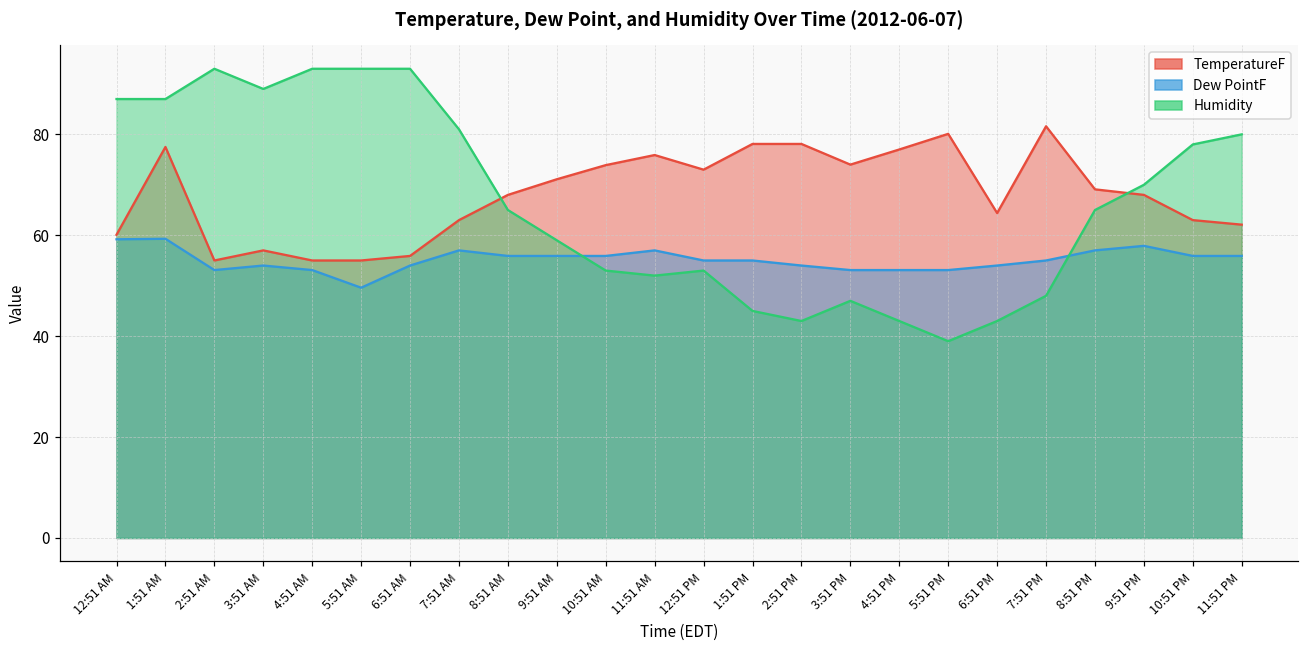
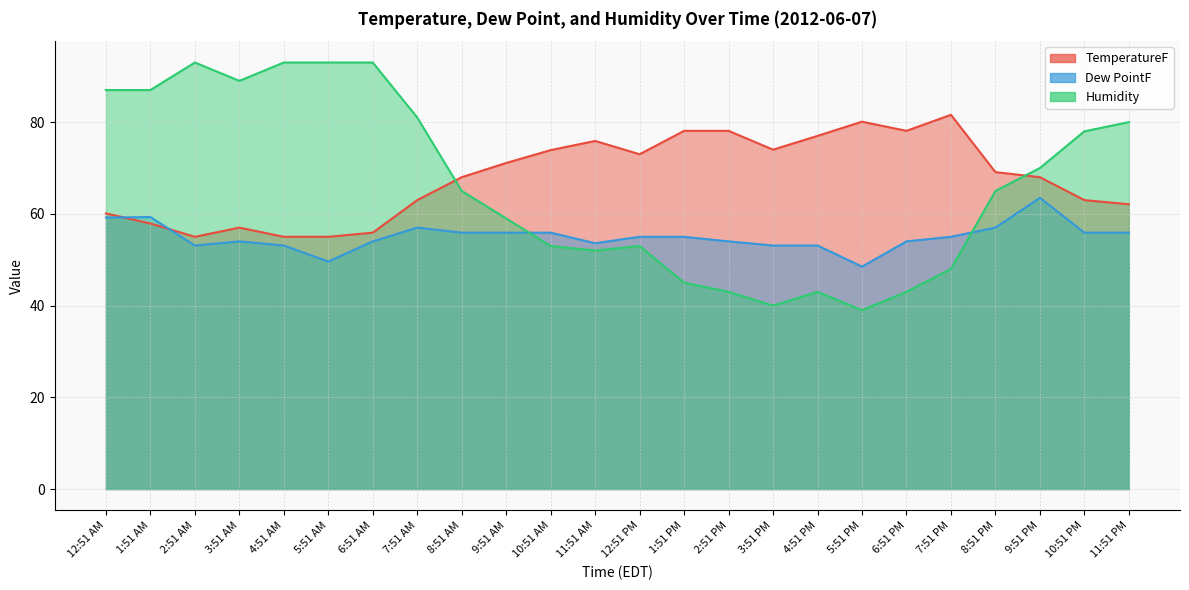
  {
    "TemperatureF": {
      "12:51 AM": 60,
-     "1:51 AM": 78,
+     "1:51 AM": 58,
      "2:51 AM": 55,
      "3:51 AM": 57,
      "4:51 AM": 55,
      "5:51 AM": 55,
      "6:51 AM": 56,
      "7:51 AM": 63,
      "8:51 AM": 68,
      "9:51 AM": 71,
      "10:51 AM": 74,
      "11:51 AM": 76,
      "12:51 PM": 73,
      "1:51 PM": 78,
      "2:51 PM": 78,
      "3:51 PM": 74,
      "4:51 PM": 77,
      "5:51 PM": 80,
-     "6:51 PM": 64,
+     "6:51 PM": 78,
      "7:51 PM": 82,
      "8:51 PM": 69,
      "9:51 PM": 68,
      "10:51 PM": 63,
      "11:51 PM": 62
    },
    "Dew PointF": {
      "12:51 AM": 59,
      "1:51 AM": 59,
      "2:51 AM": 53,
      "3:51 AM": 54,
      "4:51 AM": 53,
      "5:51 AM": 50,
      "6:51 AM": 54,
      "7:51 AM": 57,
      "8:51 AM": 56,
      "9:51 AM": 56,
      "10:51 AM": 56,
-     "11:51 AM": 57,
+     "11:51 AM": 54,
      "12:51 PM": 55,
      "1:51 PM": 55,
      "2:51 PM": 54,
      "3:51 PM": 53,
      "4:51 PM": 53,
-     "5:51 PM": 53,
+     "5:51 PM": 49,
      "6:51 PM": 54,
      "7:51 PM": 55,
      "8:51 PM": 57,
-     "9:51 PM": 58,
+     "9:51 PM": 64,
      "10:51 PM": 56,
      "11:51 PM": 56
    },
    "Humidity": {
      "12:51 AM": 87,
      "1:51 AM": 87,
      "2:51 AM": 93,
      "3:51 AM": 89,
      "4:51 AM": 93,
      "5:51 AM": 93,
      "6:51 AM": 93,
      "7:51 AM": 81,
      "8:51 AM": 65,
      "9:51 AM": 59,
      "10:51 AM": 53,
      "11:51 AM": 52,
      "12:51 PM": 53,
      "1:51 PM": 45,
      "2:51 PM": 43,
-     "3:51 PM": 47,
+     "3:51 PM": 40,
      "4:51 PM": 43,
      "5:51 PM": 39,
      "6:51 PM": 43,
      "7:51 PM": 48,
      "8:51 PM": 65,
      "9:51 PM": 70,
      "10:51 PM": 78,
      "11:51 PM": 80
    }
  }
